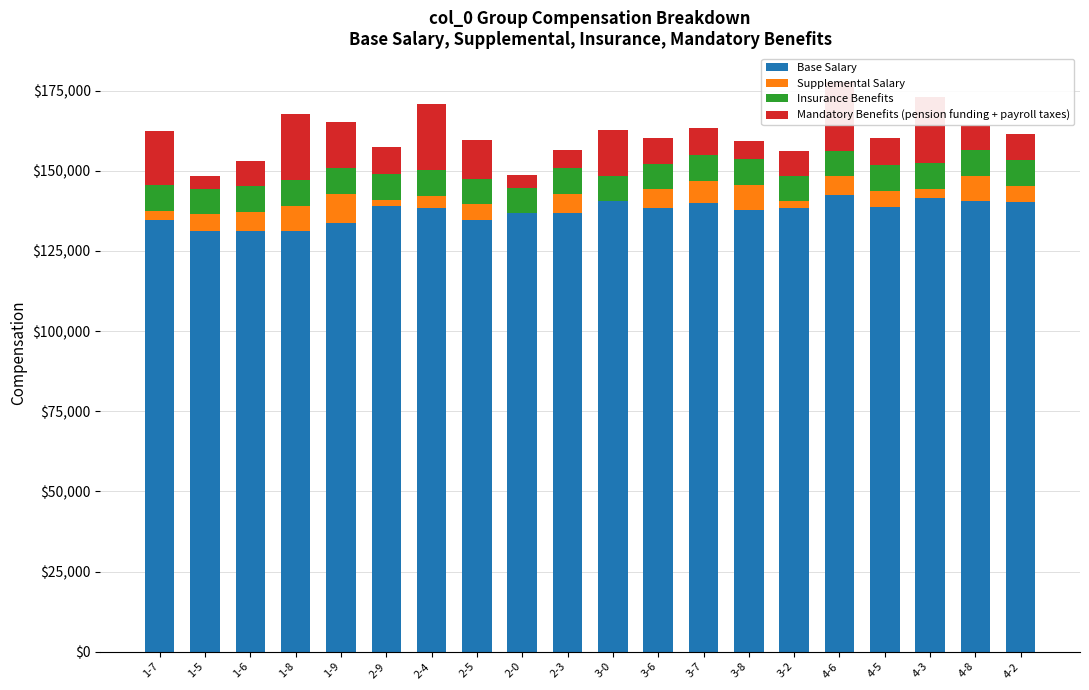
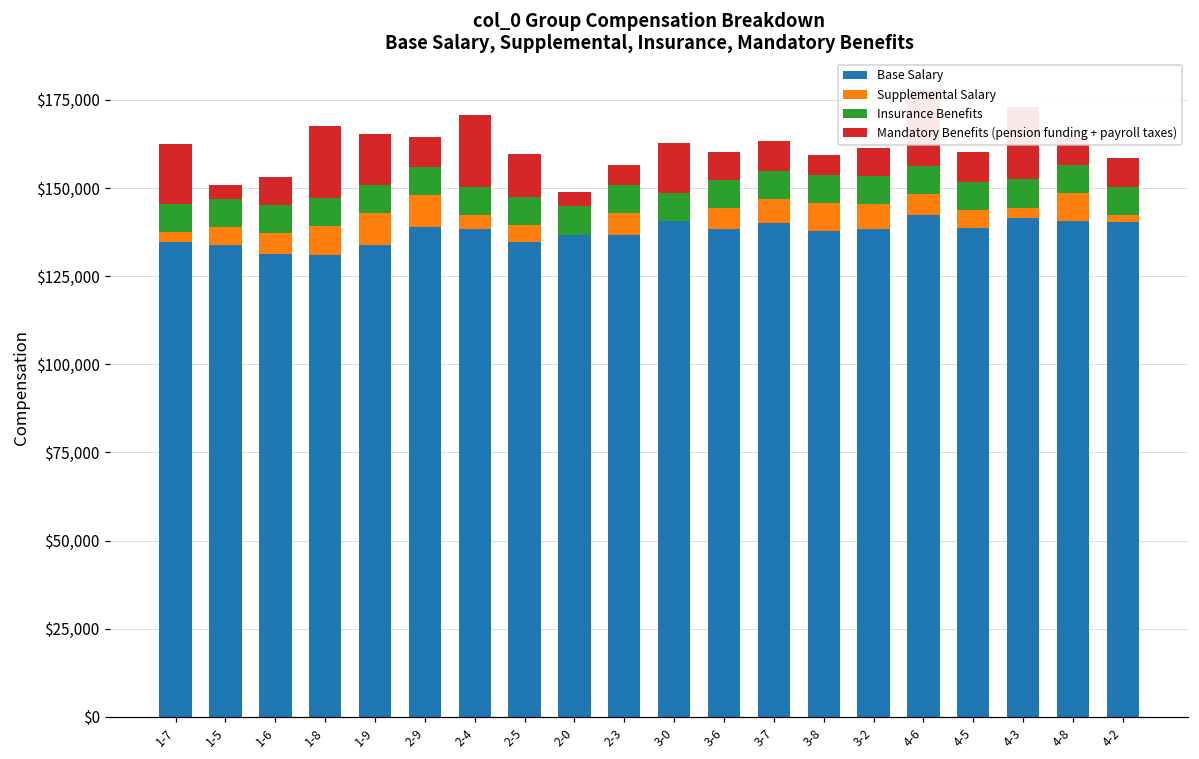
  {
    "Base Salary": {
      "1-7": "$135,000",
-     "1-5": "$131,000",
+     "1-5": "$134,000",
      "1-6": "$131,000",
      "1-8": "$131,000",
      "1-9": "$134,000",
      "2-9": "$139,000",
      "2-4": "$138,000",
      "2-5": "$135,000",
      "2-0": "$137,000",
      "2-3": "$137,000",
      "3-0": "$141,000",
      "3-6": "$138,000",
      "3-7": "$140,000",
      "3-8": "$138,000",
      "3-2": "$138,000",
      "4-6": "$142,000",
      "4-5": "$139,000",
      "4-3": "$141,000",
      "4-8": "$141,000",
      "4-2": "$140,000"
    },
    "Supplemental Salary": {
      "1-7": "$3,000",
      "1-5": "$5,000",
      "1-6": "$6,000",
      "1-8": "$8,000",
      "1-9": "$9,000",
-     "2-9": "$2,000",
+     "2-9": "$9,000",
      "2-4": "$4,000",
      "2-5": "$5,000",
      "2-0": "$0",
      "2-3": "$6,000",
      "3-0": "$0",
      "3-6": "$6,000",
      "3-7": "$7,000",
      "3-8": "$8,000",
-     "3-2": "$2,000",
+     "3-2": "$7,000",
      "4-6": "$6,000",
      "4-5": "$5,000",
      "4-3": "$3,000",
      "4-8": "$8,000",
-     "4-2": "$5,000"
+     "4-2": "$2,000"
    },
    "Insurance Benefits": {
      "1-7": "$8,000",
      "1-5": "$8,000",
      "1-6": "$8,000",
      "1-8": "$8,000",
      "1-9": "$8,000",
      "2-9": "$8,000",
      "2-4": "$8,000",
      "2-5": "$8,000",
      "2-0": "$8,000",
      "2-3": "$8,000",
      "3-0": "$8,000",
      "3-6": "$8,000",
      "3-7": "$8,000",
      "3-8": "$8,000",
      "3-2": "$8,000",
      "4-6": "$8,000",
      "4-5": "$8,000",
      "4-3": "$8,000",
      "4-8": "$8,000",
      "4-2": "$8,000"
    },
    "Mandatory Benefits (pension funding + payroll taxes)": {
      "1-7": "$17,000",
      "1-5": "$4,000",
      "1-6": "$8,000",
      "1-8": "$21,000",
      "1-9": "$14,000",
      "2-9": "$9,000",
      "2-4": "$21,000",
      "2-5": "$12,000",
      "2-0": "$4,000",
      "2-3": "$6,000",
      "3-0": "$14,000",
      "3-6": "$8,000",
      "3-7": "$9,000",
      "3-8": "$6,000",
      "3-2": "$8,000",
      "4-5": "$9,000",
      "4-2": "$8,000"
    }
  }
